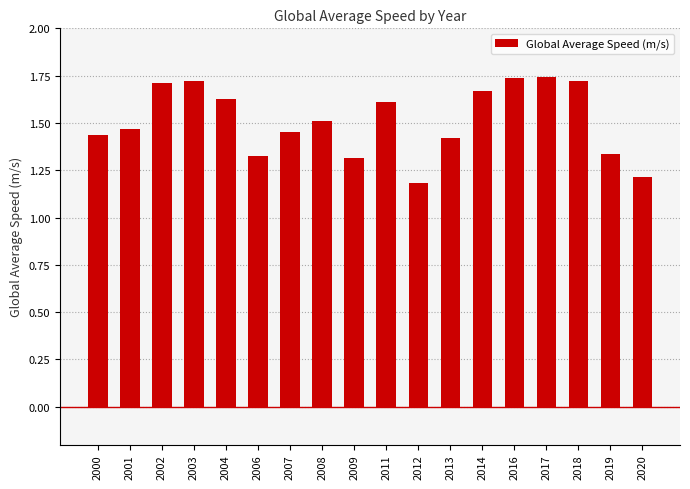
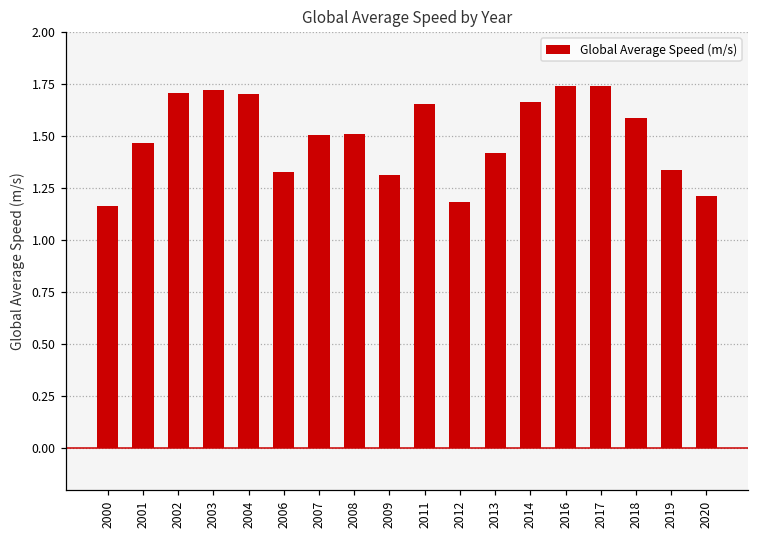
  {
-   "2000": 1.44,
+   "2000": 1.17,
    "2001": 1.47,
    "2002": 1.71,
    "2003": 1.72,
-   "2004": 1.63,
+   "2004": 1.70,
    "2006": 1.33,
-   "2007": 1.45,
+   "2007": 1.50,
    "2008": 1.51,
    "2009": 1.31,
-   "2011": 1.61,
+   "2011": 1.66,
    "2012": 1.18,
    "2013": 1.42,
    "2014": 1.67,
    "2016": 1.74,
    "2017": 1.74,
-   "2018": 1.72,
+   "2018": 1.59,
    "2019": 1.34,
    "2020": 1.22
  }
